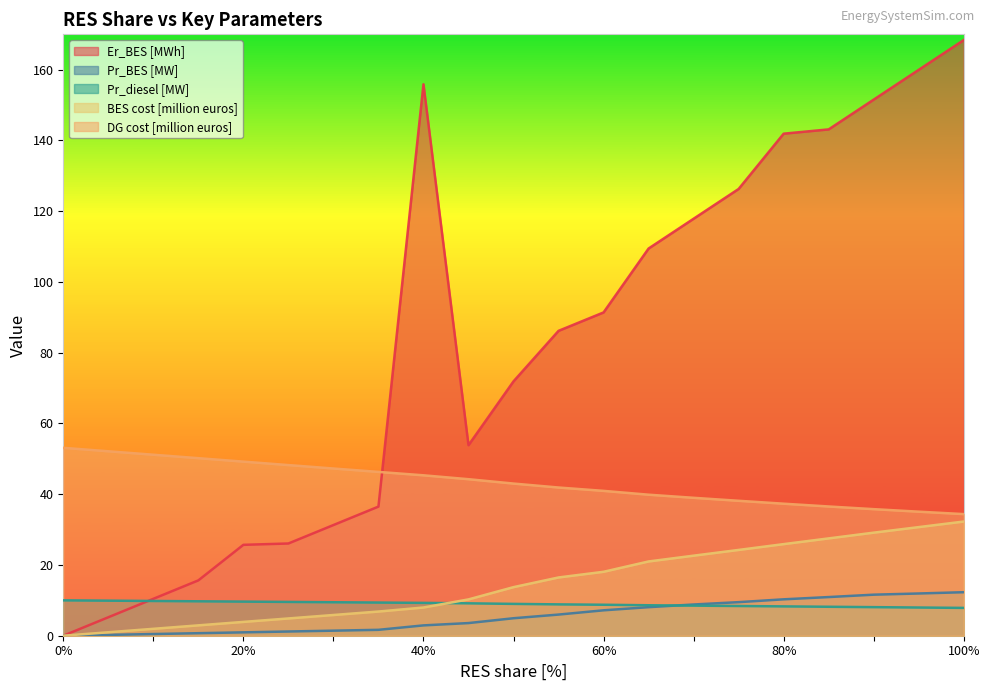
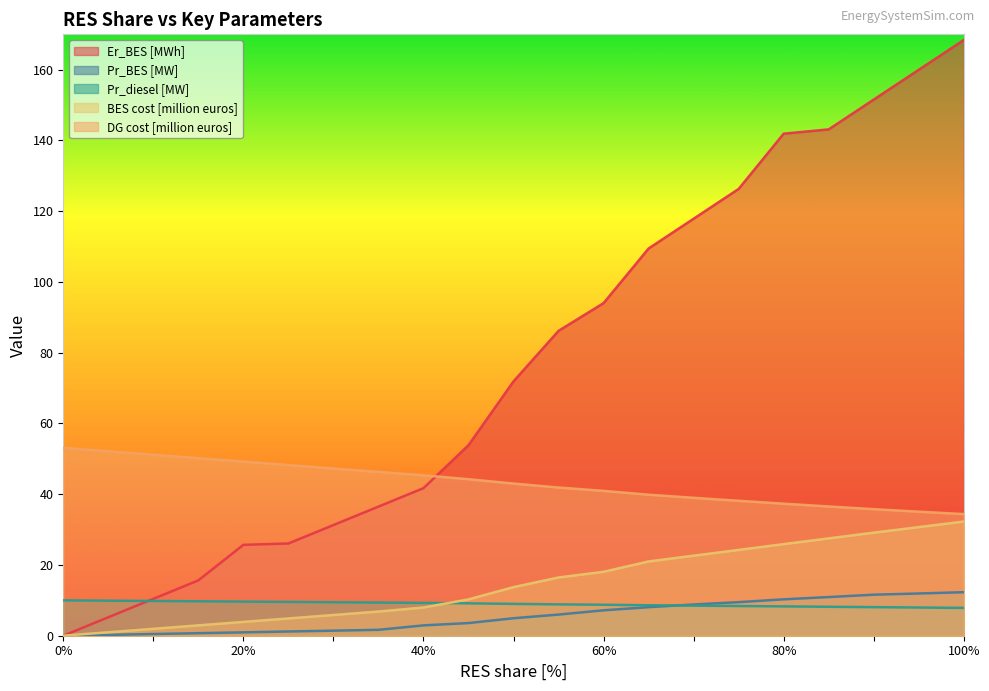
  {
    "Er_BES [MWh]": {
      "20%": 26,
-     "40%": 156,
-     "60%": 91,
+     "40%": 42,
+     "60%": 94,
      "80%": 142,
      "100%": 168
    }
  }
